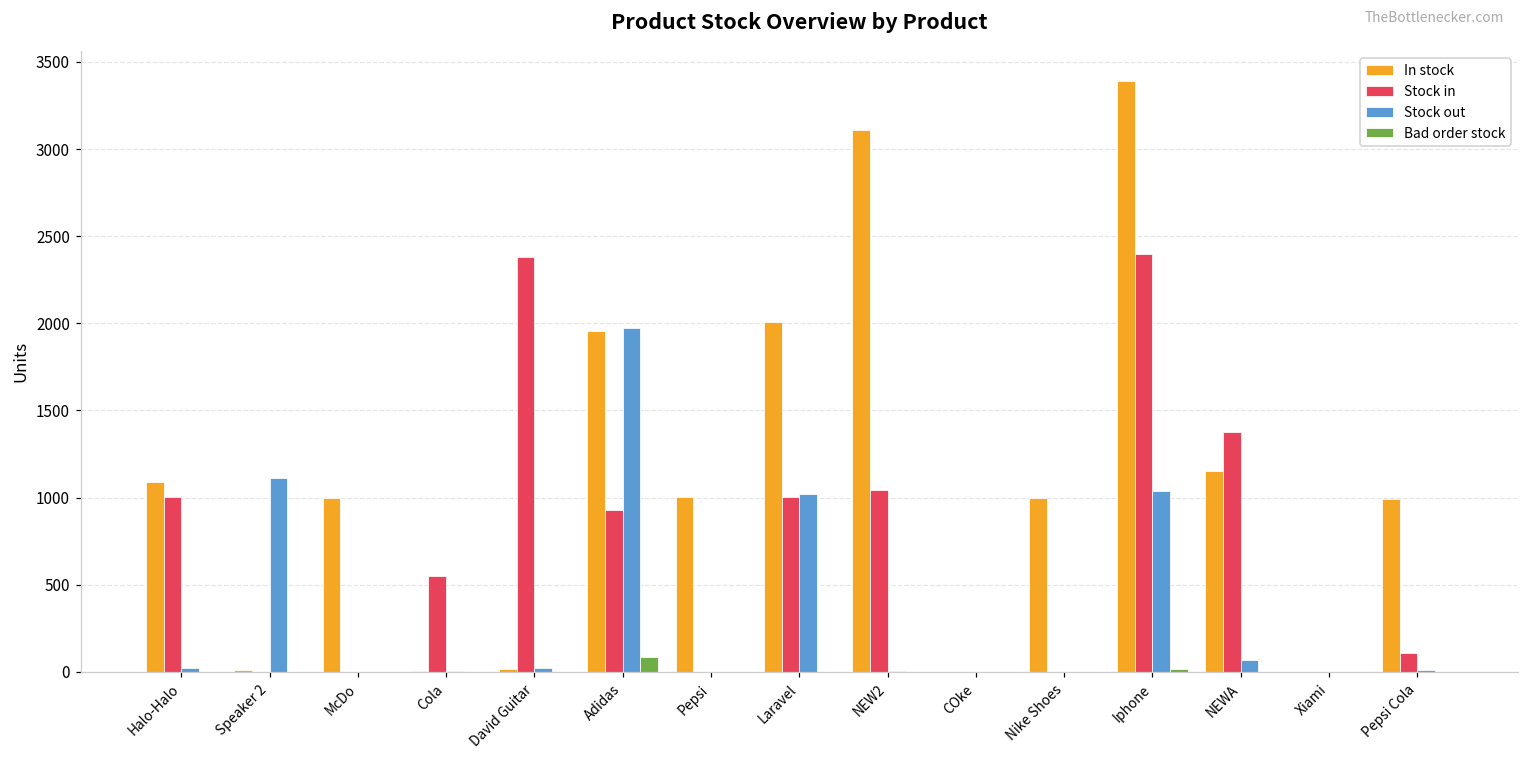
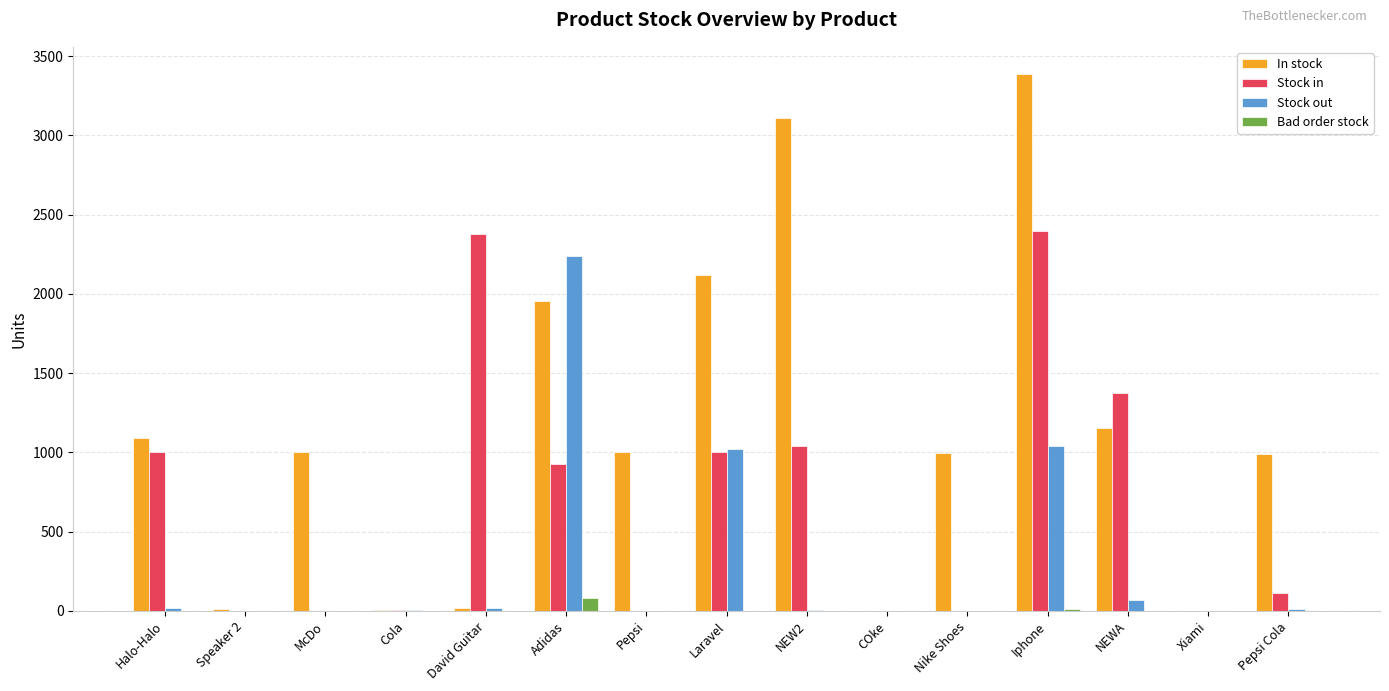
  {
    "In stock": {
      "Halo-Halo": 1090,
      "McDo": 1000,
      "David Guitar": 20,
      "Adidas": 1960,
      "Pepsi": 1000,
-     "Laravel": 2010,
+     "Laravel": 2120,
      "NEW2": 3110,
      "COke": 0,
      "Nike Shoes": 1000,
      "Iphone": 3390,
      "NEWA": 1150,
      "Xiami": 0,
      "Pepsi Cola": 990
    },
    "Stock in": {
      "Halo-Halo": 1000,
      "Speaker 2": 0,
      "McDo": 0,
-     "Cola": 550,
+     "Cola": 10,
      "David Guitar": 2380,
      "Adidas": 930,
      "Laravel": 1010,
      "NEW2": 1040,
      "COke": 0,
      "Nike Shoes": 0,
      "Iphone": 2400,
      "NEWA": 1370,
      "Xiami": 0,
      "Pepsi Cola": 110
    },
    "Stock out": {
      "Halo-Halo": 20,
-     "Speaker 2": 1110,
+     "Speaker 2": 0,
      "McDo": 0,
      "David Guitar": 20,
-     "Adidas": 1980,
+     "Adidas": 2240,
      "Pepsi": 0,
      "Laravel": 1020,
      "Iphone": 1040,
      "NEWA": 70
    },
    "Bad order stock": {
      "Halo-Halo": 0,
      "Speaker 2": 0,
      "McDo": 0,
      "Adidas": 80,
      "Pepsi": 0,
      "Laravel": 0,
      "COke": 0,
      "Nike Shoes": 0,
      "Xiami": 0,
      "Pepsi Cola": 0
    }
  }
